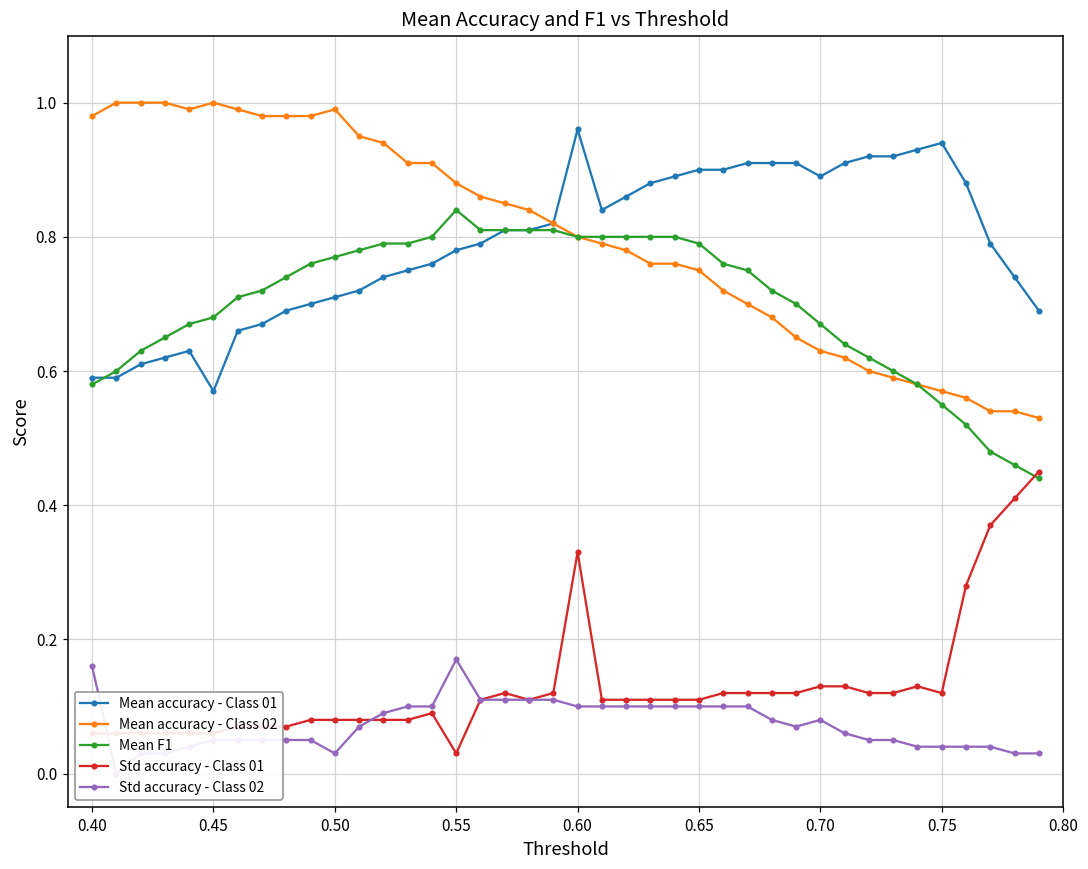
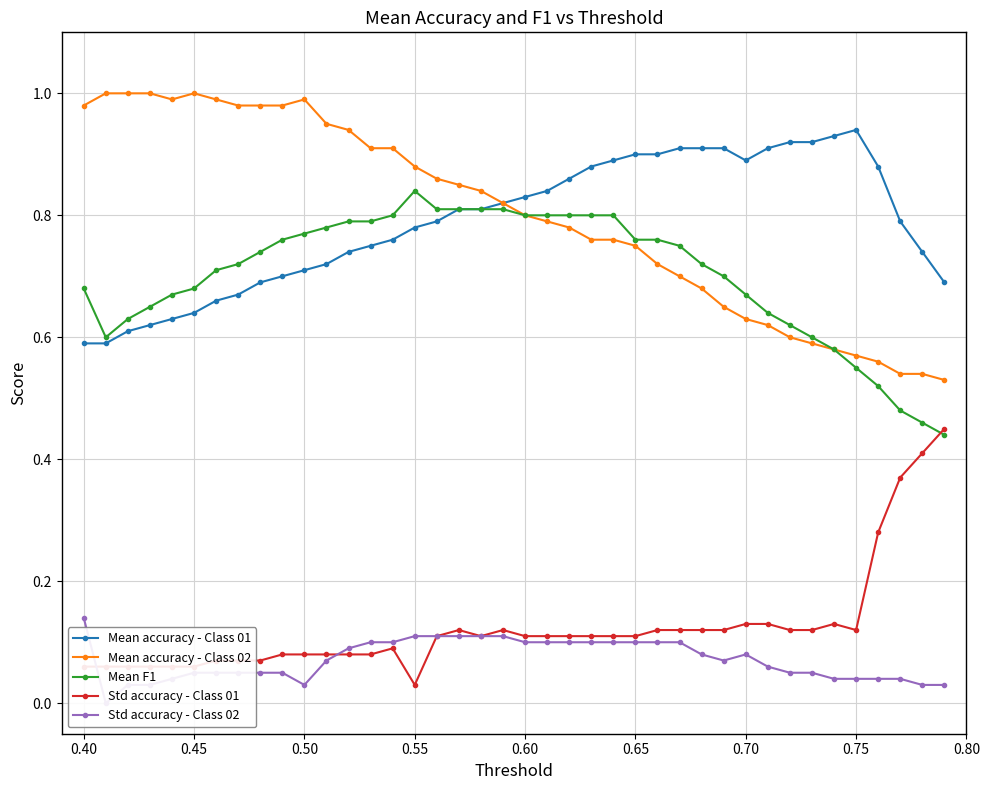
  {
    "Mean accuracy - Class 01": {
      "0.40": 0.59,
-     "0.45": 0.57,
+     "0.45": 0.64,
      "0.50": 0.71,
      "0.55": 0.78,
-     "0.60": 0.96,
+     "0.60": 0.83,
      "0.65": 0.90,
      "0.70": 0.89,
      "0.75": 0.94
    },
    "Mean accuracy - Class 02": {
      "0.40": 0.98,
      "0.45": 1.00,
      "0.50": 0.99,
      "0.55": 0.88,
      "0.65": 0.75,
      "0.70": 0.63,
      "0.75": 0.57
    },
    "Mean F1": {
-     "0.40": 0.58,
+     "0.40": 0.68,
      "0.45": 0.68,
      "0.50": 0.77,
      "0.55": 0.84,
-     "0.65": 0.79,
+     "0.65": 0.76,
      "0.70": 0.67,
      "0.75": 0.55
    },
    "Std accuracy - Class 01": {
      "0.50": 0.08,
      "0.55": 0.03,
-     "0.60": 0.33,
+     "0.60": 0.11,
      "0.65": 0.11,
      "0.70": 0.13,
      "0.75": 0.12
    },
    "Std accuracy - Class 02": {
-     "0.40": 0.16,
+     "0.40": 0.14,
      "0.50": 0.03,
-     "0.55": 0.17,
+     "0.55": 0.11,
      "0.60": 0.10,
      "0.65": 0.10,
      "0.70": 0.08,
      "0.75": 0.04
    }
  }
